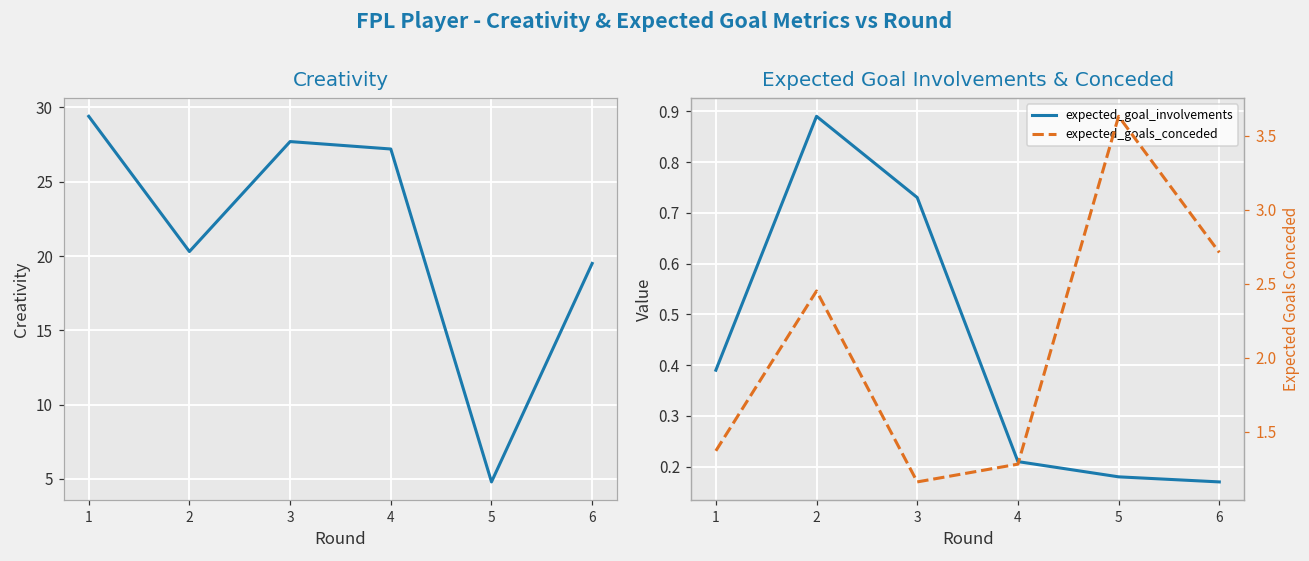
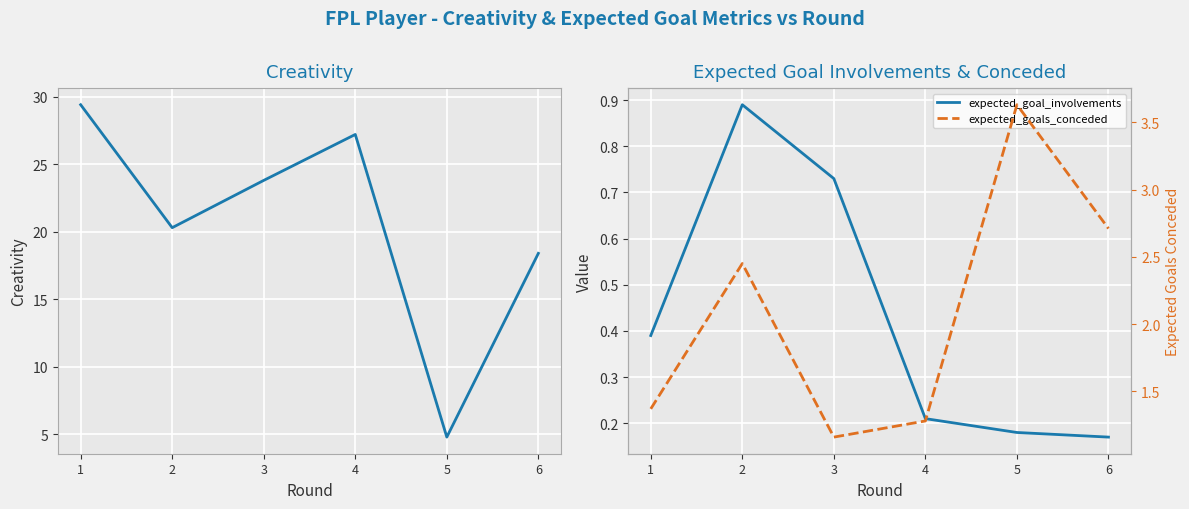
  {
    "Creativity": {
      "1": 29.4,
      "2": 20.3,
-     "3": 27.7,
+     "3": 23.8,
      "4": 27.2,
      "5": 4.8,
-     "6": 19.5
+     "6": 18.4
    }
  }
